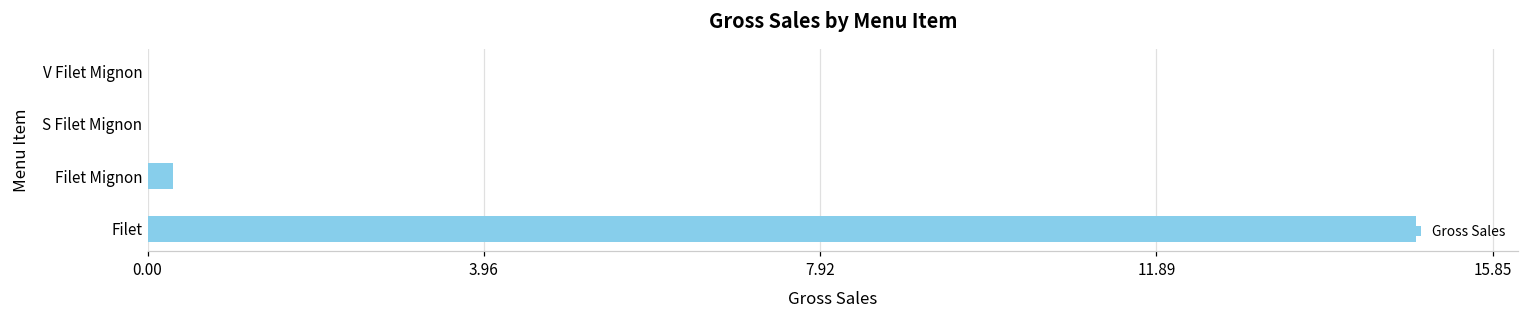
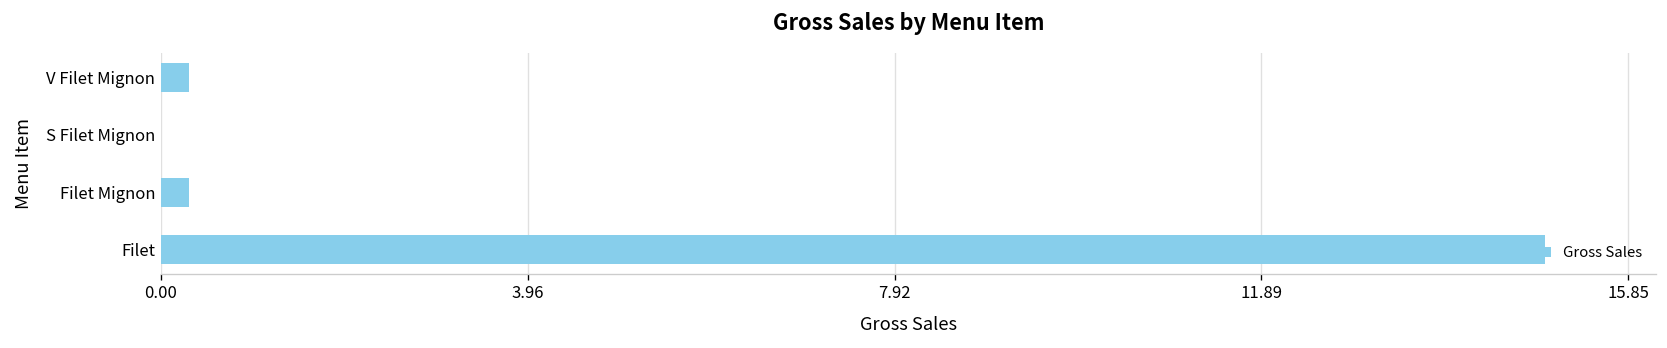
  {
-   "V Filet Mignon": 0.0,
+   "V Filet Mignon": 0.3,
    "S Filet Mignon": 0.0,
    "Filet Mignon": 0.3,
    "Filet": 15.0
  }
